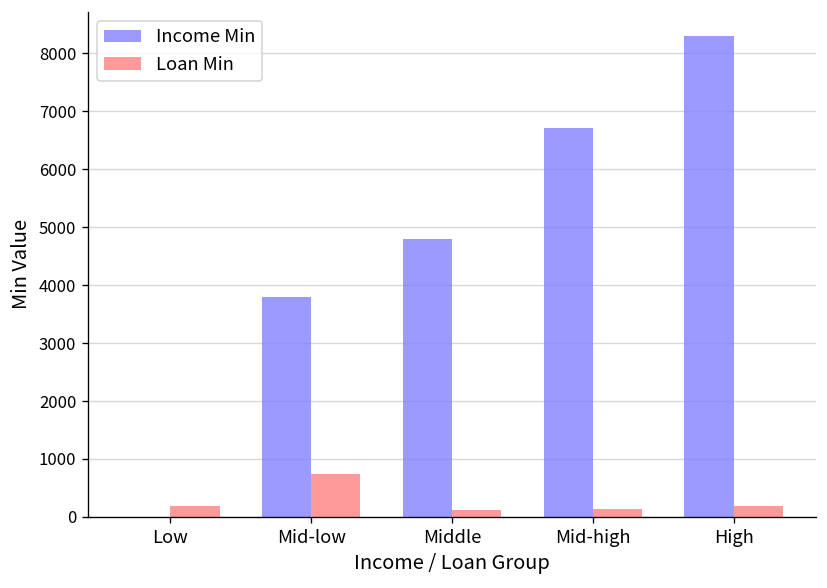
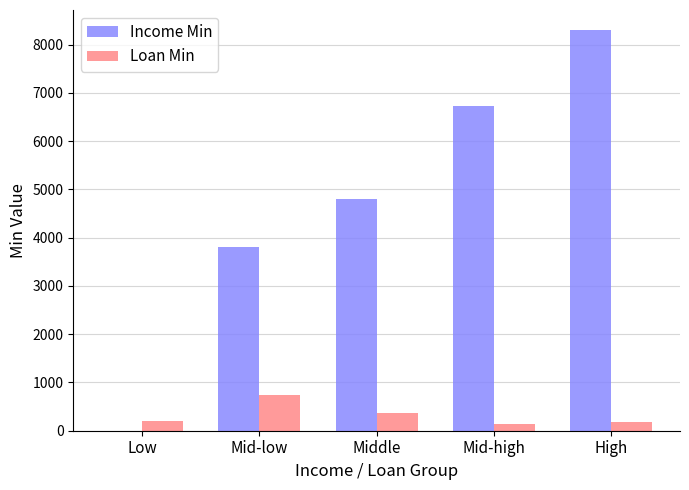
  {
    "Income Min": {
      "Low": 0,
      "Mid-low": 3800,
      "Middle": 4800,
      "Mid-high": 6700,
      "High": 8300
    },
    "Loan Min": {
      "Low": 200,
      "Mid-low": 700,
-     "Middle": 100,
+     "Middle": 400,
      "Mid-high": 100,
      "High": 200
    }
  }
